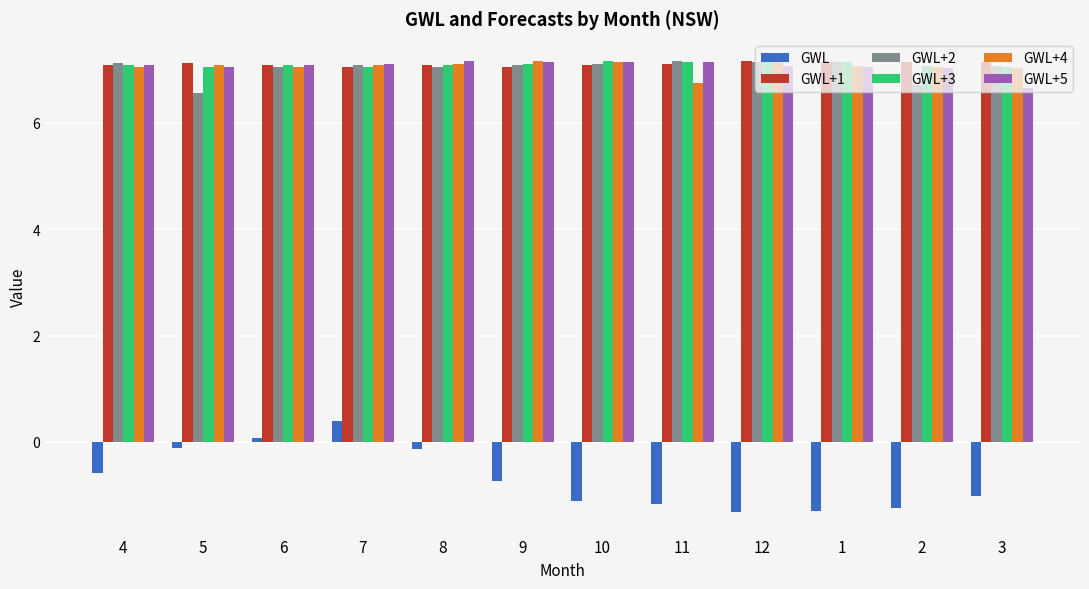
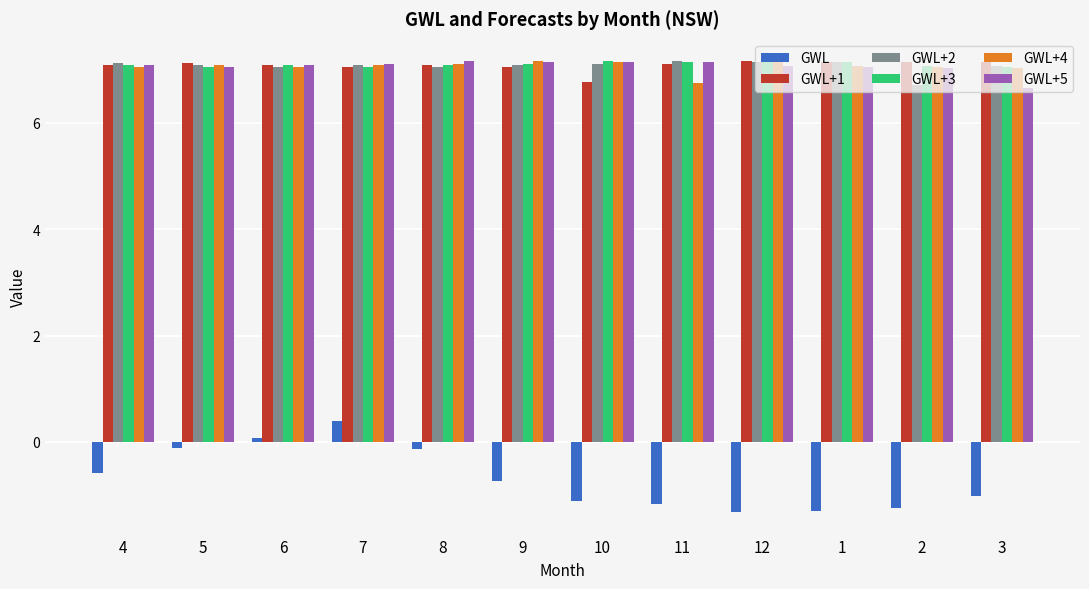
  {
    "GWL": {
      "4": -0.6,
      "5": -0.1,
      "6": 0.1,
      "7": 0.4,
      "8": -0.1,
      "9": -0.7,
      "10": -1.1,
      "11": -1.2,
      "12": -1.3,
      "1": -1.3,
      "2": -1.2,
      "3": -1.0
    },
    "GWL+1": {
      "4": 7.1,
      "5": 7.1,
      "6": 7.1,
      "7": 7.1,
      "8": 7.1,
      "9": 7.0,
-     "10": 7.1,
+     "10": 6.8,
      "11": 7.1,
      "12": 7.2
    },
    "GWL+2": {
      "4": 7.1,
-     "5": 6.6,
+     "5": 7.1,
      "6": 7.1,
      "7": 7.1,
      "8": 7.0,
      "9": 7.1,
      "10": 7.1,
      "11": 7.2
    },
    "GWL+3": {
      "4": 7.1,
      "5": 7.1,
      "6": 7.1,
      "7": 7.0,
      "8": 7.1,
      "9": 7.1,
      "10": 7.2,
      "11": 7.1
    },
    "GWL+4": {
      "4": 7.1,
      "5": 7.1,
      "6": 7.0,
      "7": 7.1,
      "8": 7.1,
      "9": 7.2,
      "10": 7.1,
      "11": 6.7
    },
    "GWL+5": {
      "4": 7.1,
      "5": 7.0,
      "6": 7.1,
      "7": 7.1,
      "8": 7.2,
      "9": 7.1,
      "10": 7.1,
      "11": 7.1
    }
  }
